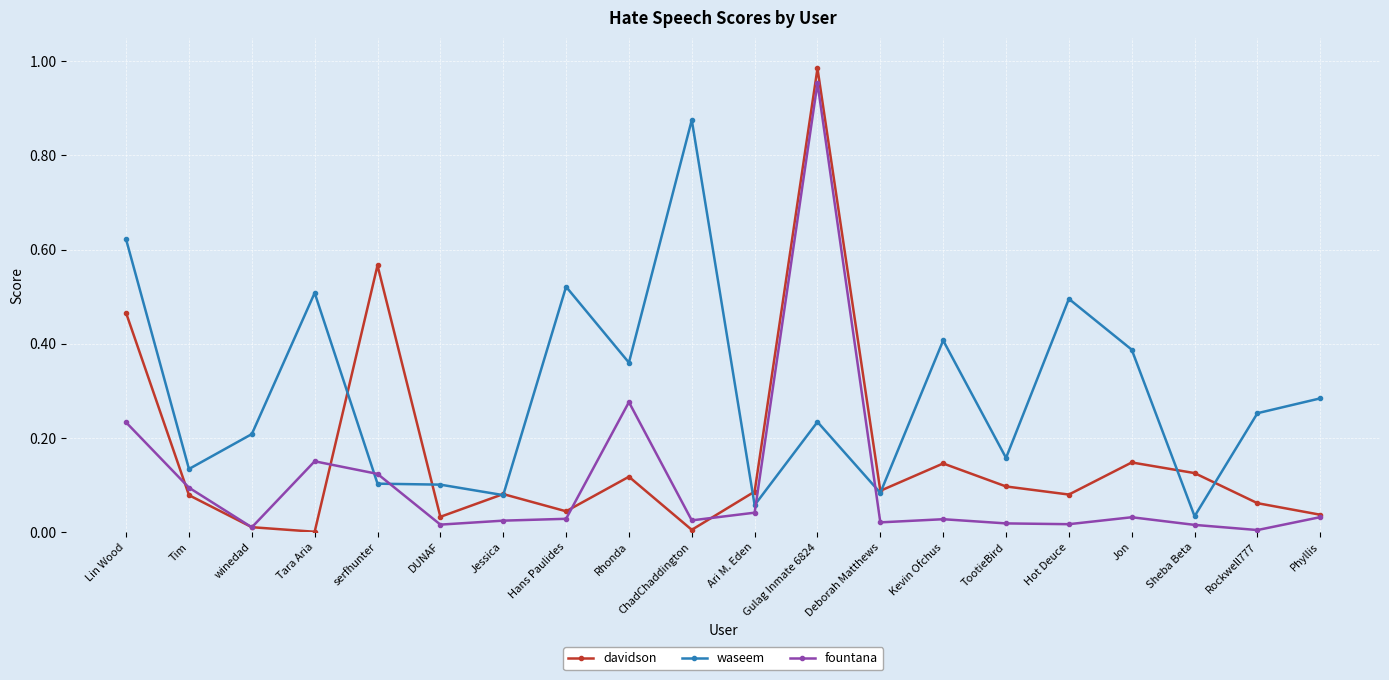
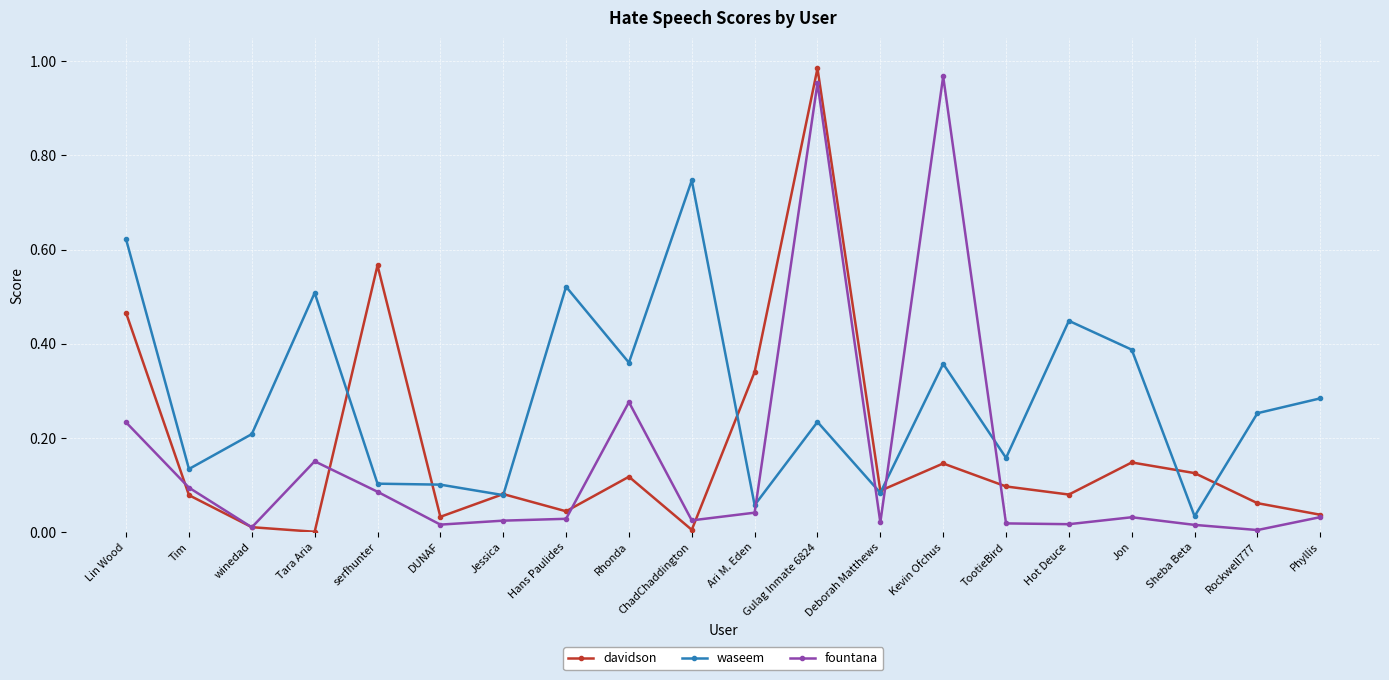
  {
    "davidson": {
      "Lin Wood": 0.47,
      "Tim": 0.08,
      "Tara Aria": 0.00,
      "serfhunter": 0.57,
      "DUNAF": 0.03,
      "Hans Paulides": 0.04,
      "Rhonda": 0.12,
      "ChadChaddington": 0.00,
-     "Ari M. Eden": 0.09,
+     "Ari M. Eden": 0.34,
      "Gulag Inmate 6824": 0.98,
      "Kevin Ofchus": 0.15,
      "TootieBird": 0.10,
      "Hot Deuce": 0.08,
      "Jon": 0.15,
      "Sheba Beta": 0.13,
      "Rockwell777": 0.06
    },
    "waseem": {
      "Lin Wood": 0.62,
      "Tim": 0.13,
      "winedad": 0.21,
      "Tara Aria": 0.51,
      "serfhunter": 0.10,
      "DUNAF": 0.10,
      "Hans Paulides": 0.52,
      "Rhonda": 0.36,
-     "ChadChaddington": 0.88,
+     "ChadChaddington": 0.75,
      "Ari M. Eden": 0.06,
      "Gulag Inmate 6824": 0.23,
-     "Kevin Ofchus": 0.41,
+     "Kevin Ofchus": 0.36,
      "TootieBird": 0.16,
-     "Hot Deuce": 0.50,
+     "Hot Deuce": 0.45,
      "Jon": 0.39,
      "Sheba Beta": 0.03,
      "Rockwell777": 0.25,
      "Phyllis": 0.28
    },
    "fountana": {
      "Lin Wood": 0.23,
      "Tim": 0.09,
      "Tara Aria": 0.15,
-     "serfhunter": 0.12,
+     "serfhunter": 0.09,
      "DUNAF": 0.02,
      "Jessica": 0.02,
      "Hans Paulides": 0.03,
      "Rhonda": 0.28,
      "ChadChaddington": 0.02,
      "Ari M. Eden": 0.04,
      "Gulag Inmate 6824": 0.95,
      "Deborah Matthews": 0.02,
-     "Kevin Ofchus": 0.03,
+     "Kevin Ofchus": 0.97,
      "TootieBird": 0.02,
      "Hot Deuce": 0.02,
      "Jon": 0.03,
      "Sheba Beta": 0.02,
      "Rockwell777": 0.00
    }
  }
